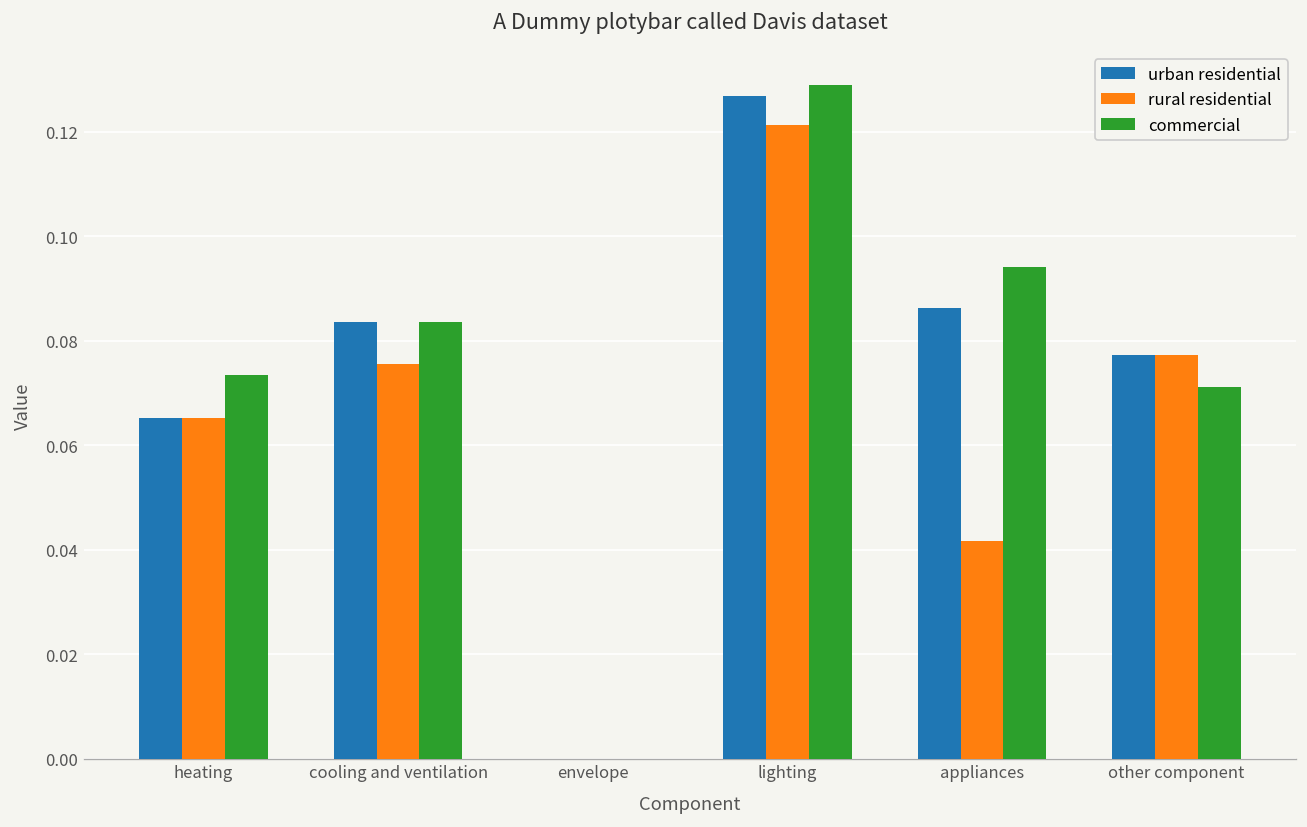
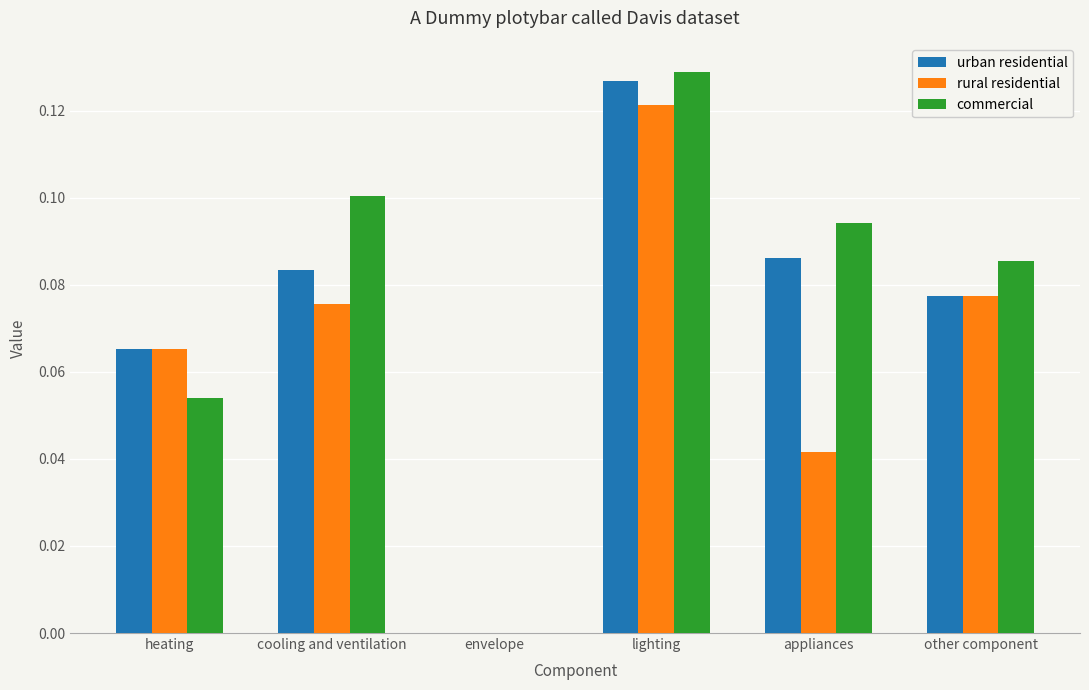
  {
    "urban residential": {
      "heating": 0.065,
      "cooling and ventilation": 0.083,
      "envelope": 0.000,
      "lighting": 0.127,
      "appliances": 0.086,
      "other component": 0.077
    },
    "rural residential": {
      "heating": 0.065,
      "cooling and ventilation": 0.076,
      "envelope": 0.000,
      "lighting": 0.121,
      "appliances": 0.042,
      "other component": 0.077
    },
    "commercial": {
-     "heating": 0.073,
-     "cooling and ventilation": 0.084,
+     "heating": 0.054,
+     "cooling and ventilation": 0.100,
      "envelope": 0.000,
      "lighting": 0.129,
      "appliances": 0.094,
-     "other component": 0.071
+     "other component": 0.085
    }
  }
